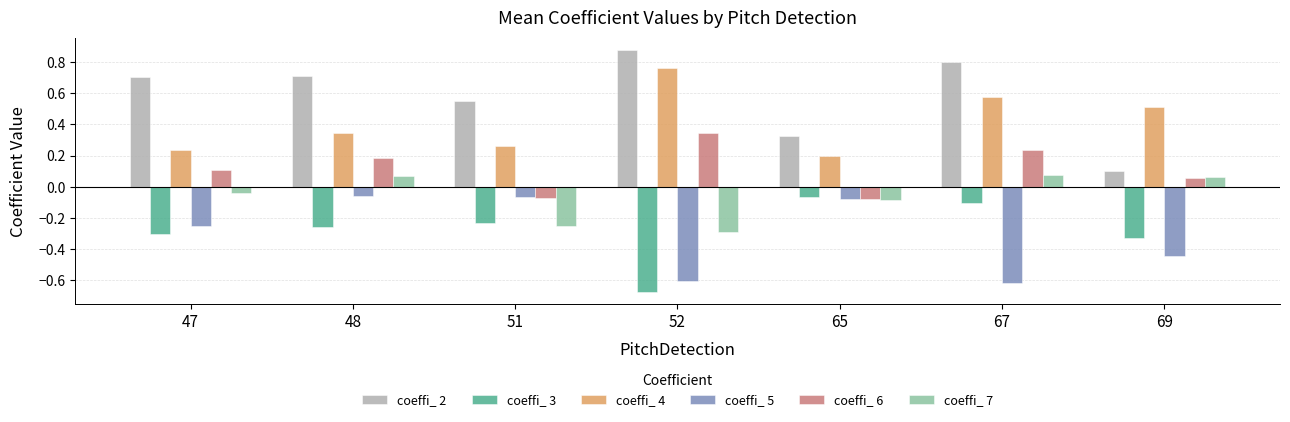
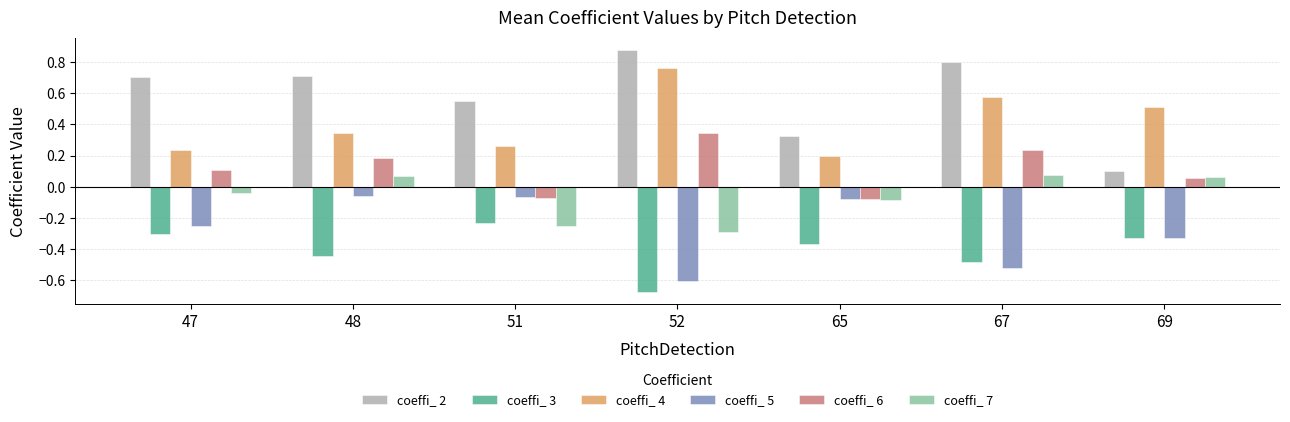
  {
    "coeffi_ 3": {
      "47": -0.31,
-     "48": -0.26,
+     "48": -0.45,
      "51": -0.23,
      "52": -0.67,
-     "65": -0.06,
-     "67": -0.11,
+     "65": -0.36,
+     "67": -0.49,
      "69": -0.33
    },
    "coeffi_ 5": {
      "47": -0.25,
      "48": -0.06,
      "51": -0.07,
      "52": -0.61,
      "65": -0.08,
-     "67": -0.62,
-     "69": -0.45
+     "67": -0.52,
+     "69": -0.33
    }
  }
